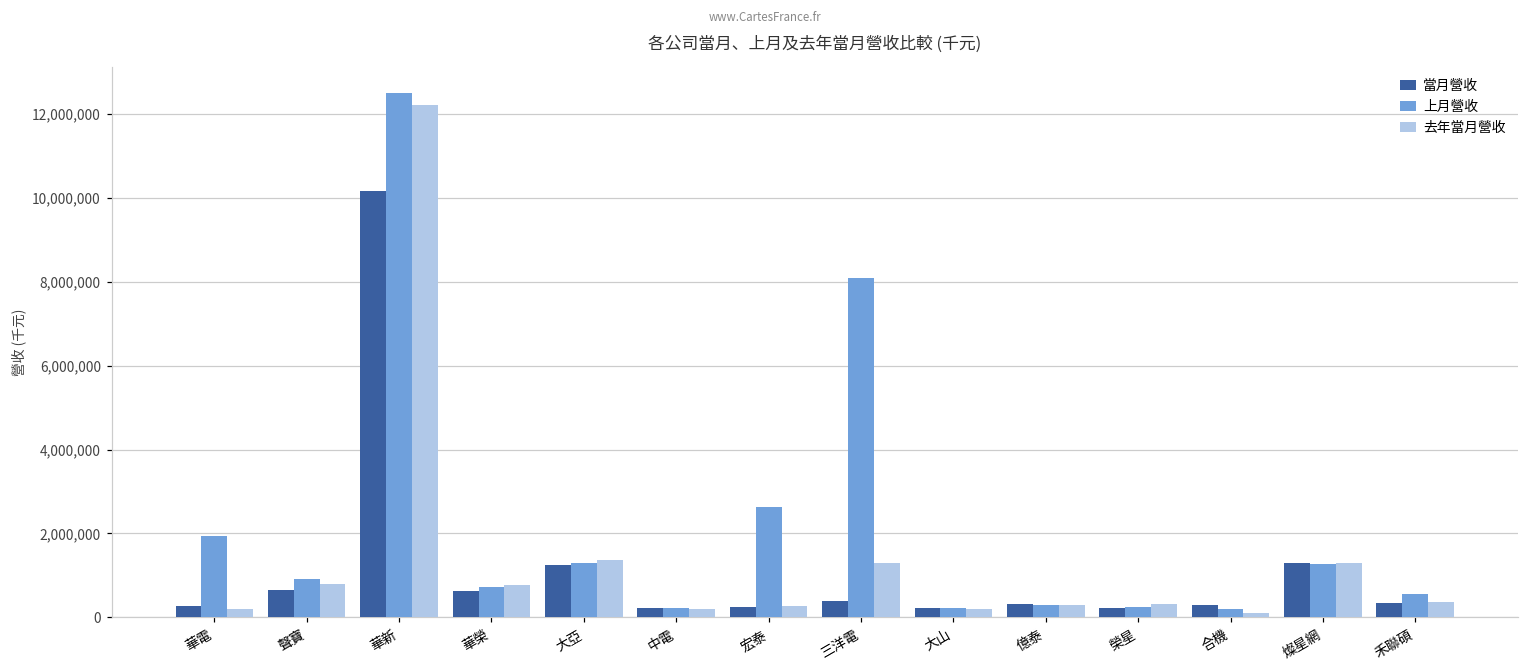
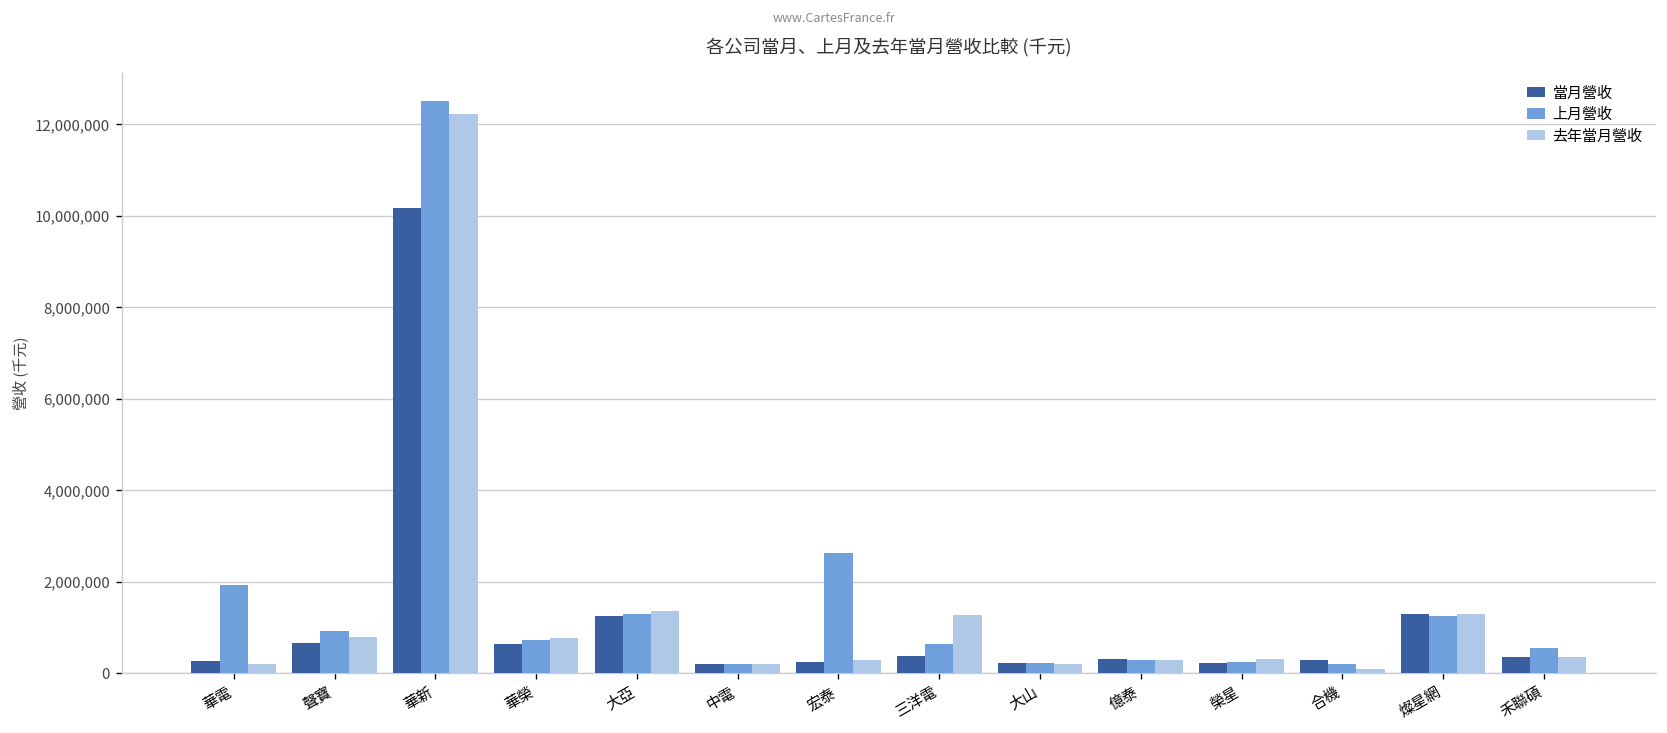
  {
    "當月營收": {
      "華電": "300,000",
      "聲寶": "700,000",
      "華新": "10,200,000",
      "華榮": "600,000",
      "大亞": "1,300,000",
      "中電": "200,000",
      "宏泰": "300,000",
      "三洋電": "400,000",
      "大山": "200,000",
      "億泰": "300,000",
      "榮星": "200,000",
      "合機": "300,000",
      "燦星網": "1,300,000",
      "禾聯碩": "300,000"
    },
    "上月營收": {
      "華電": "1,900,000",
      "聲寶": "900,000",
      "華新": "12,500,000",
      "華榮": "700,000",
      "大亞": "1,300,000",
      "中電": "200,000",
      "宏泰": "2,600,000",
-     "三洋電": "8,100,000",
+     "三洋電": "600,000",
      "大山": "200,000",
      "億泰": "300,000",
      "榮星": "200,000",
      "合機": "200,000",
      "燦星網": "1,300,000",
      "禾聯碩": "500,000"
    },
    "去年當月營收": {
      "華電": "200,000",
      "聲寶": "800,000",
      "華新": "12,200,000",
      "華榮": "800,000",
      "大亞": "1,400,000",
      "中電": "200,000",
      "宏泰": "300,000",
      "三洋電": "1,300,000",
      "大山": "200,000",
      "億泰": "300,000",
      "榮星": "300,000",
      "合機": "100,000",
      "燦星網": "1,300,000",
      "禾聯碩": "400,000"
    }
  }
